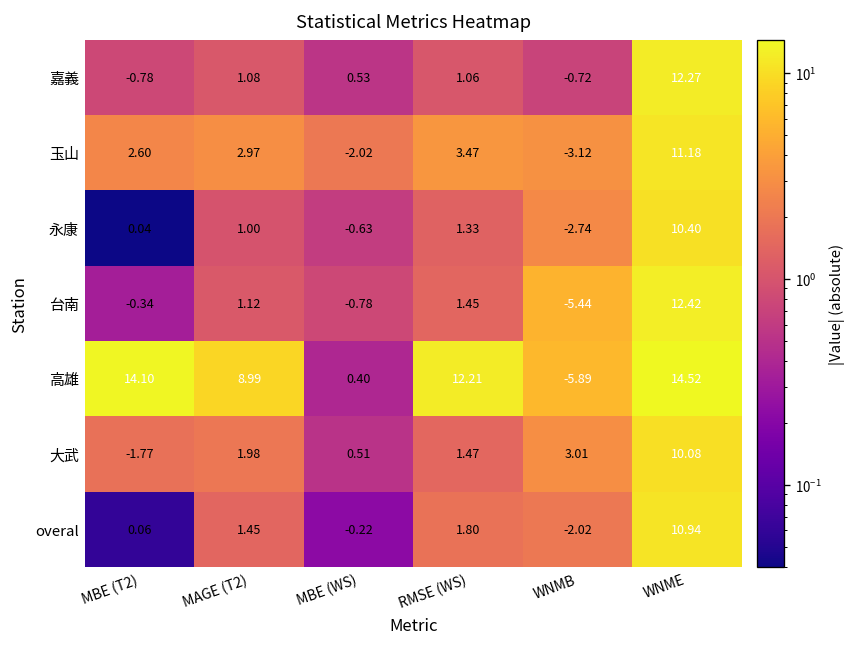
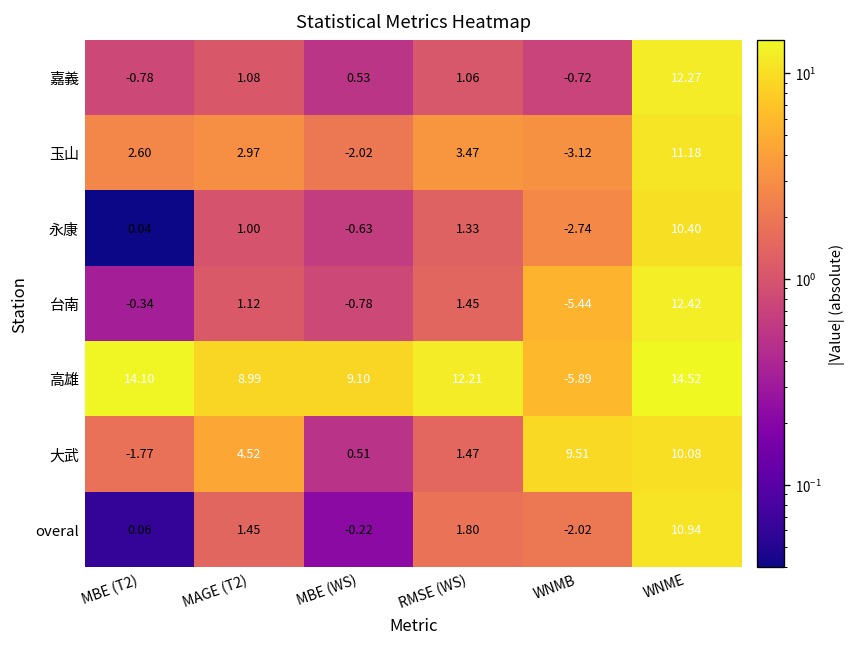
  {
    "嘉義": {
      "MBE (T2)": -0.78,
      "MAGE (T2)": 1.08,
      "MBE (WS)": 0.53,
      "RMSE (WS)": 1.06,
      "WNMB": -0.72,
      "WNME": 12.27
    },
    "玉山": {
      "MBE (T2)": 2.60,
      "MAGE (T2)": 2.97,
      "MBE (WS)": -2.02,
      "RMSE (WS)": 3.47,
      "WNMB": -3.12,
      "WNME": 11.18
    },
    "永康": {
      "MBE (T2)": 0.04,
      "MAGE (T2)": 1.00,
      "MBE (WS)": -0.63,
      "RMSE (WS)": 1.33,
      "WNMB": -2.74,
      "WNME": 10.40
    },
    "台南": {
      "MBE (T2)": -0.34,
      "MAGE (T2)": 1.12,
      "MBE (WS)": -0.78,
      "RMSE (WS)": 1.45,
      "WNMB": -5.44,
      "WNME": 12.42
    },
    "高雄": {
      "MBE (T2)": 14.10,
      "MAGE (T2)": 8.99,
-     "MBE (WS)": 0.40,
+     "MBE (WS)": 9.10,
      "RMSE (WS)": 12.21,
      "WNMB": -5.89,
      "WNME": 14.52
    },
    "大武": {
      "MBE (T2)": -1.77,
-     "MAGE (T2)": 1.98,
+     "MAGE (T2)": 4.52,
      "MBE (WS)": 0.51,
      "RMSE (WS)": 1.47,
-     "WNMB": 3.01,
+     "WNMB": 9.51,
      "WNME": 10.08
    },
    "overal": {
      "MBE (T2)": 0.06,
      "MAGE (T2)": 1.45,
      "MBE (WS)": -0.22,
      "RMSE (WS)": 1.80,
      "WNMB": -2.02,
      "WNME": 10.94
    }
  }
